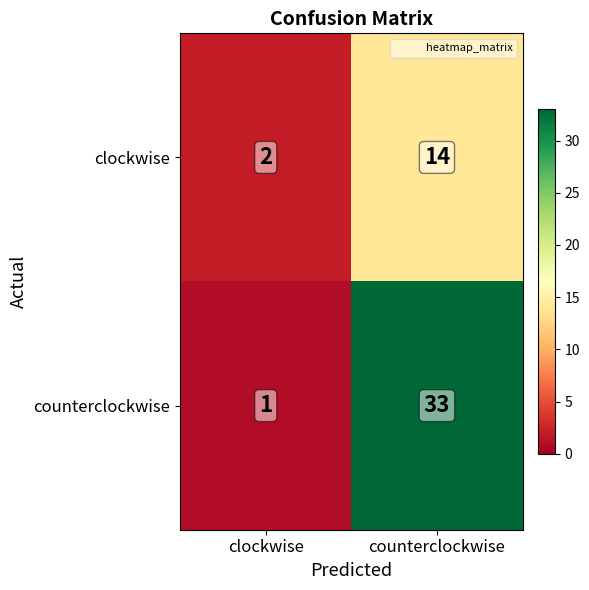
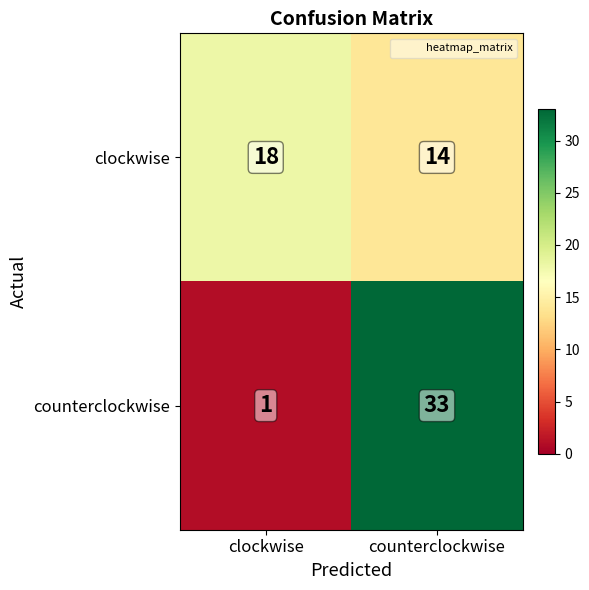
  {
    "clockwise": {
-     "clockwise": 2
+     "clockwise": 18
    }
  }
